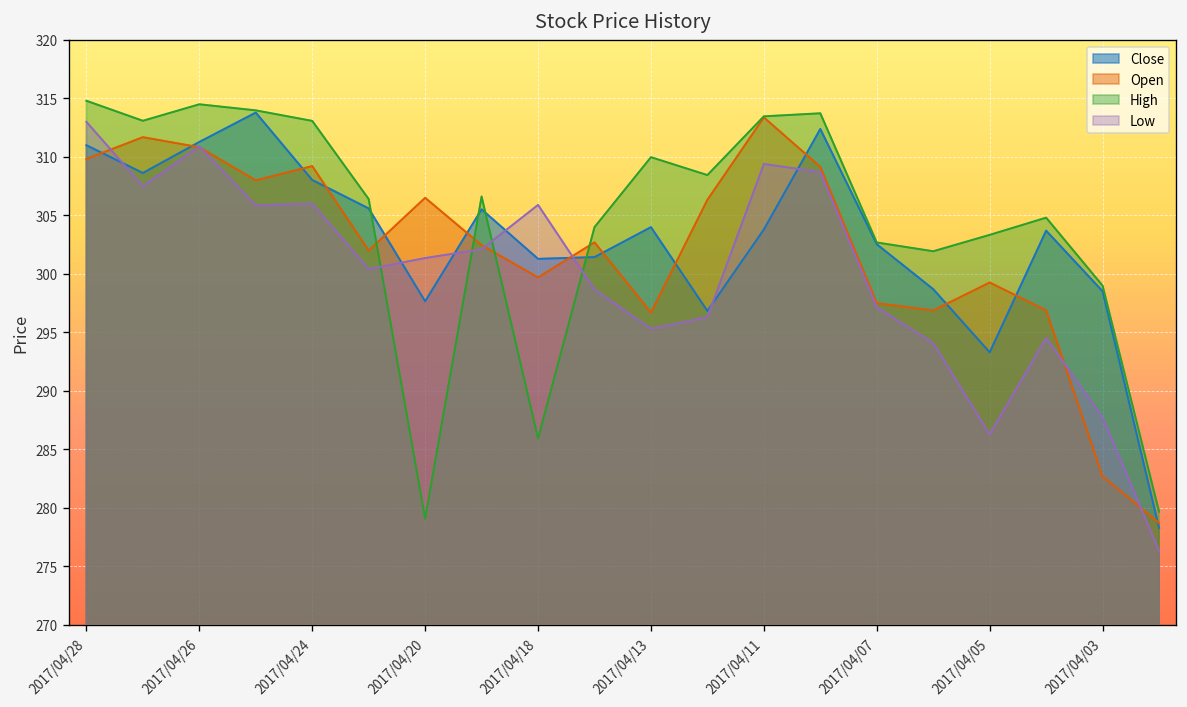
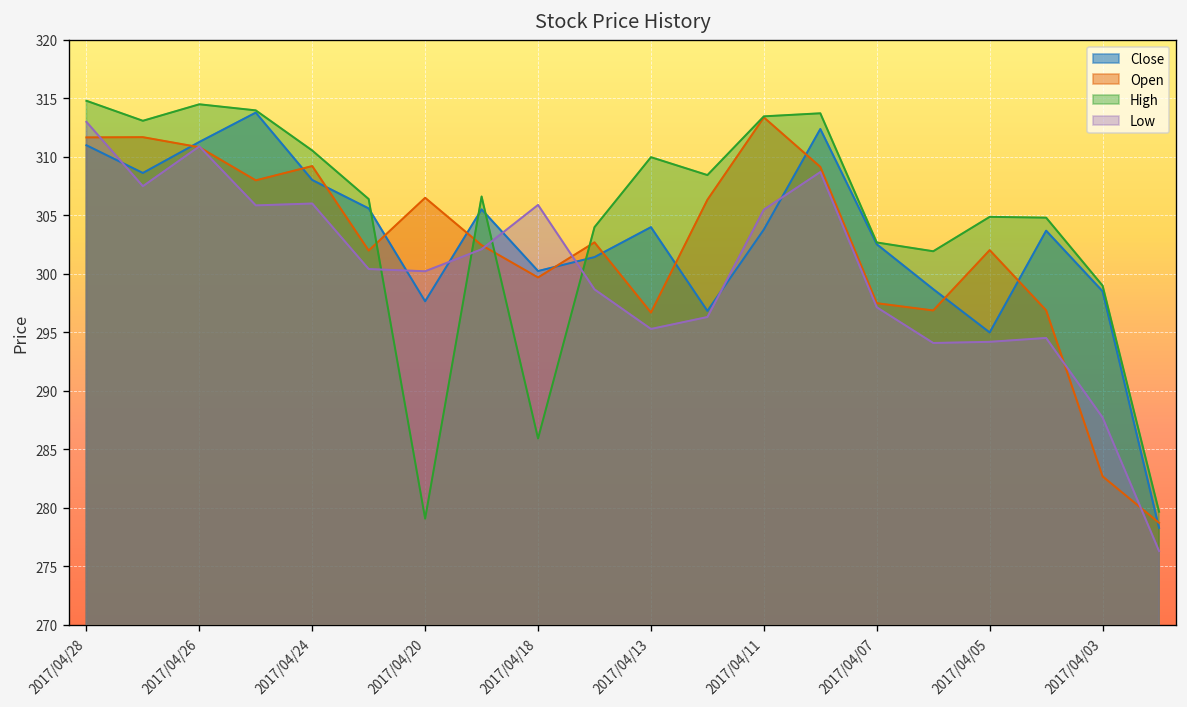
  {
    "Close": {
      "2017/04/28": 311,
      "2017/04/26": 311,
      "2017/04/24": 308,
      "2017/04/20": 298,
-     "2017/04/18": 301,
+     "2017/04/18": 300,
      "2017/04/13": 304,
      "2017/04/11": 304,
-     "2017/04/05": 293,
+     "2017/04/05": 295,
      "2017/04/03": 299
    },
    "Open": {
-     "2017/04/28": 310,
+     "2017/04/28": 312,
      "2017/04/24": 309,
      "2017/04/20": 307,
      "2017/04/18": 300,
      "2017/04/13": 297,
      "2017/04/07": 298,
-     "2017/04/05": 299,
+     "2017/04/05": 302,
      "2017/04/03": 283
    },
    "High": {
      "2017/04/28": 315,
      "2017/04/26": 315,
-     "2017/04/24": 313,
+     "2017/04/24": 311,
      "2017/04/20": 279,
      "2017/04/18": 286,
      "2017/04/13": 310,
-     "2017/04/05": 303,
+     "2017/04/05": 305,
      "2017/04/03": 299
    },
    "Low": {
      "2017/04/28": 313,
      "2017/04/24": 306,
-     "2017/04/20": 301,
+     "2017/04/20": 300,
      "2017/04/18": 306,
      "2017/04/13": 295,
-     "2017/04/11": 309,
+     "2017/04/11": 306,
      "2017/04/07": 297,
-     "2017/04/05": 286,
+     "2017/04/05": 294,
      "2017/04/03": 288
    }
  }
